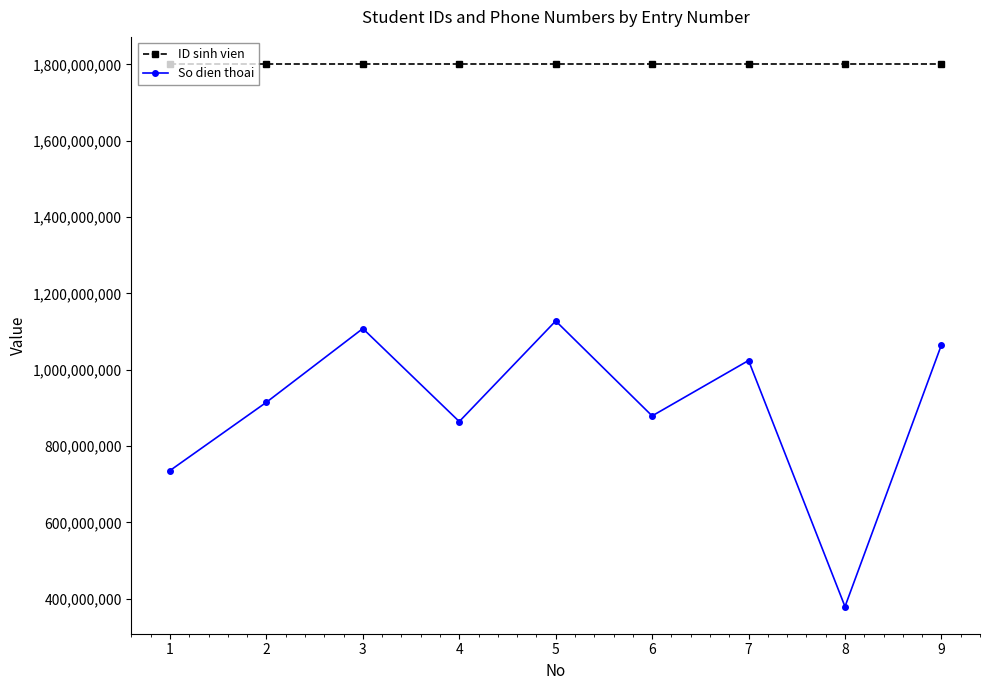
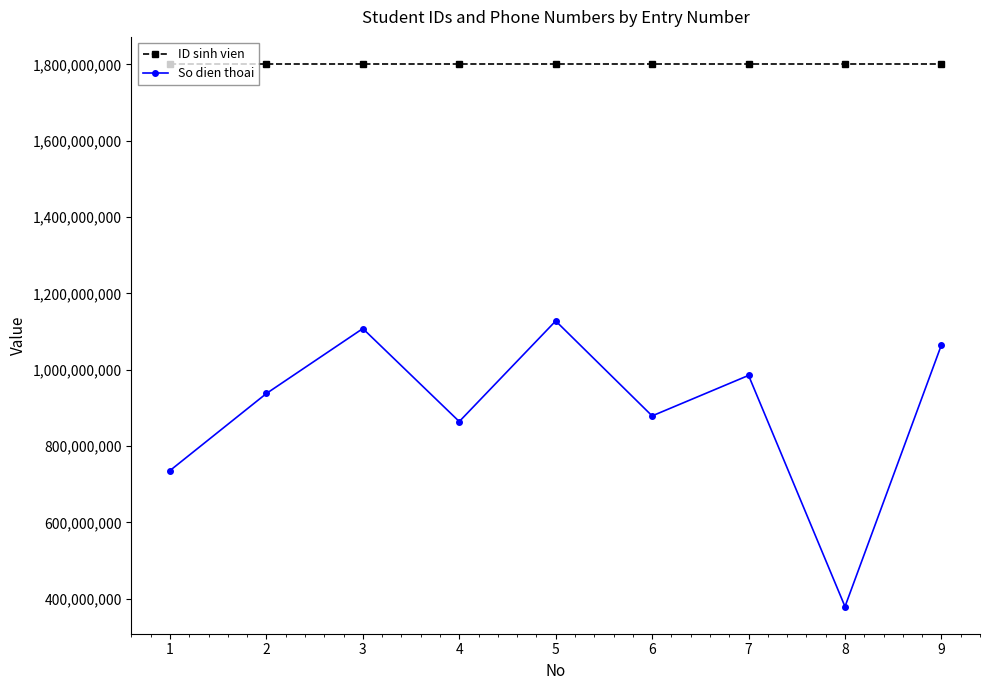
  {
    "ID sinh vien": {
      "2": "1,800,000,000",
      "3": "1,800,000,000",
      "4": "1,800,000,000",
      "5": "1,800,000,000",
      "6": "1,800,000,000",
      "7": "1,800,000,000",
      "8": "1,800,000,000",
      "9": "1,800,000,000"
    },
    "So dien thoai": {
      "1": "740,000,000",
-     "2": "910,000,000",
+     "2": "940,000,000",
      "3": "1,110,000,000",
      "4": "860,000,000",
      "5": "1,130,000,000",
      "6": "880,000,000",
-     "7": "1,020,000,000",
+     "7": "990,000,000",
      "8": "380,000,000",
      "9": "1,070,000,000"
    }
  }
